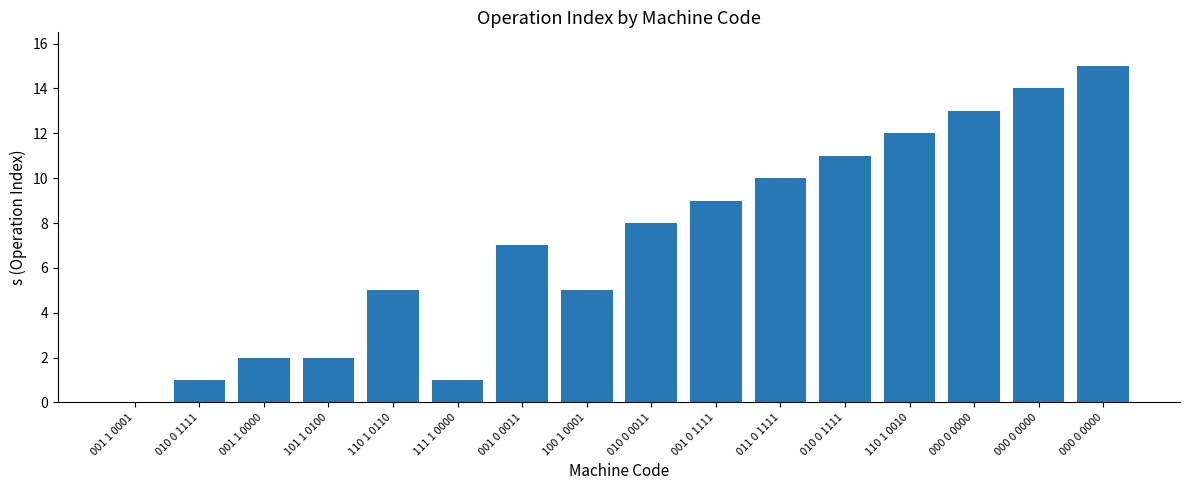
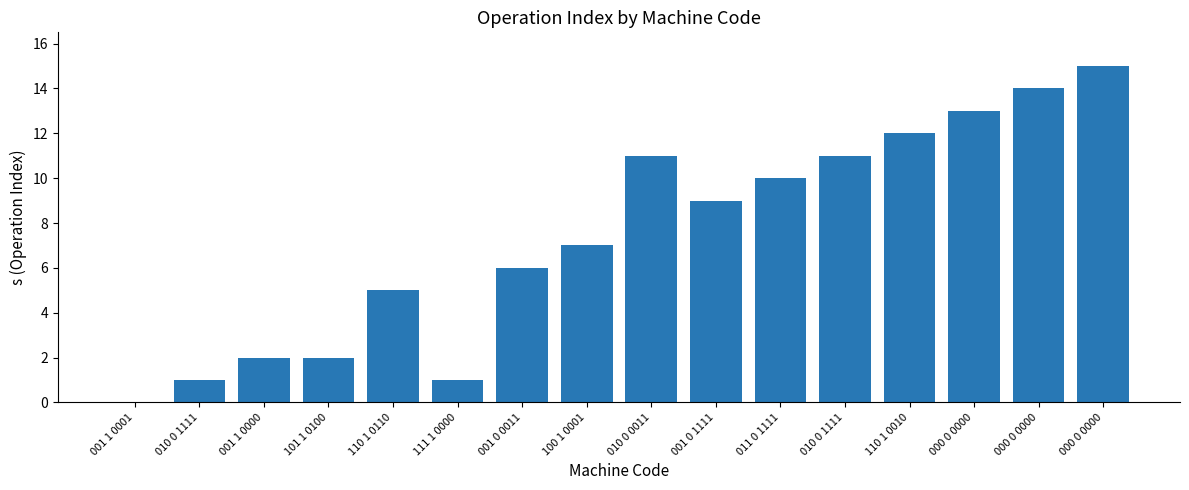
  {
    "001 1 0001": 0,
    "001 1 0000": 2,
    "101 1 0100": 2,
    "110 1 0110": 5,
    "111 1 0000": 1,
-   "001 0 0011": 7,
-   "100 1 0001": 5,
-   "010 0 0011": 8,
+   "001 0 0011": 6,
+   "100 1 0001": 7,
+   "010 0 0011": 11,
    "001 0 1111": 9,
    "011 0 1111": 10,
    "110 1 0010": 12
  }
